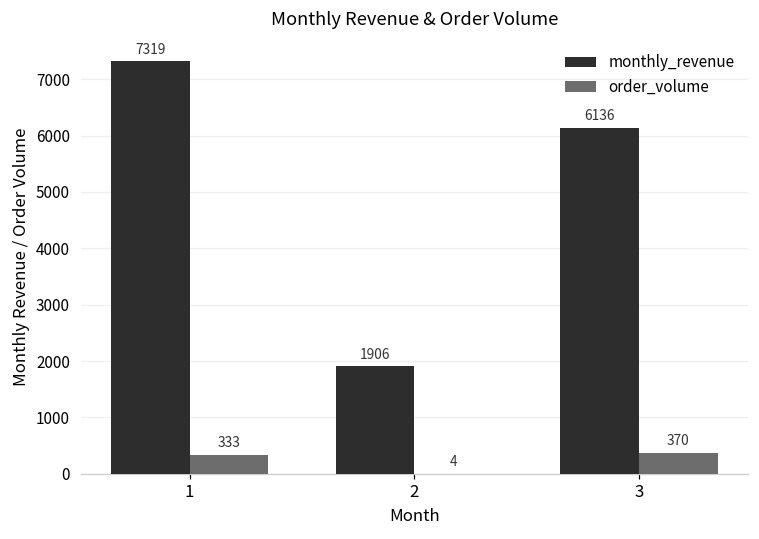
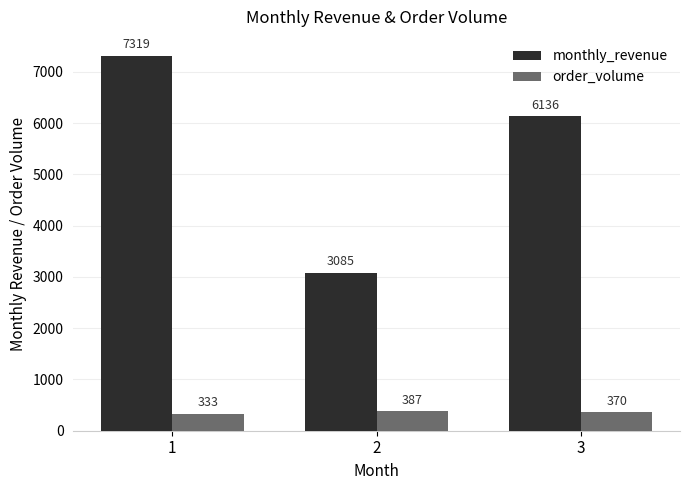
  {
    "monthly_revenue": {
      "1": 7319,
-     "2": 1906,
+     "2": 3085,
      "3": 6136
    },
    "order_volume": {
      "1": 333,
-     "2": 4,
+     "2": 387,
      "3": 370
    }
  }
